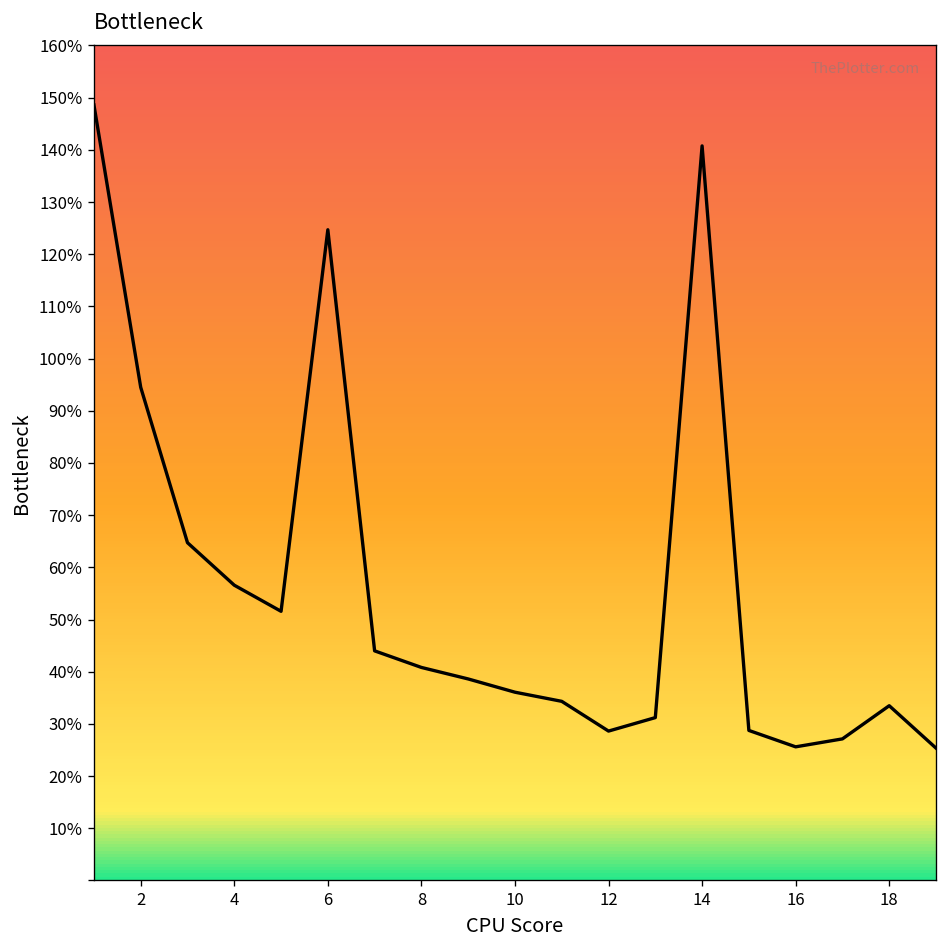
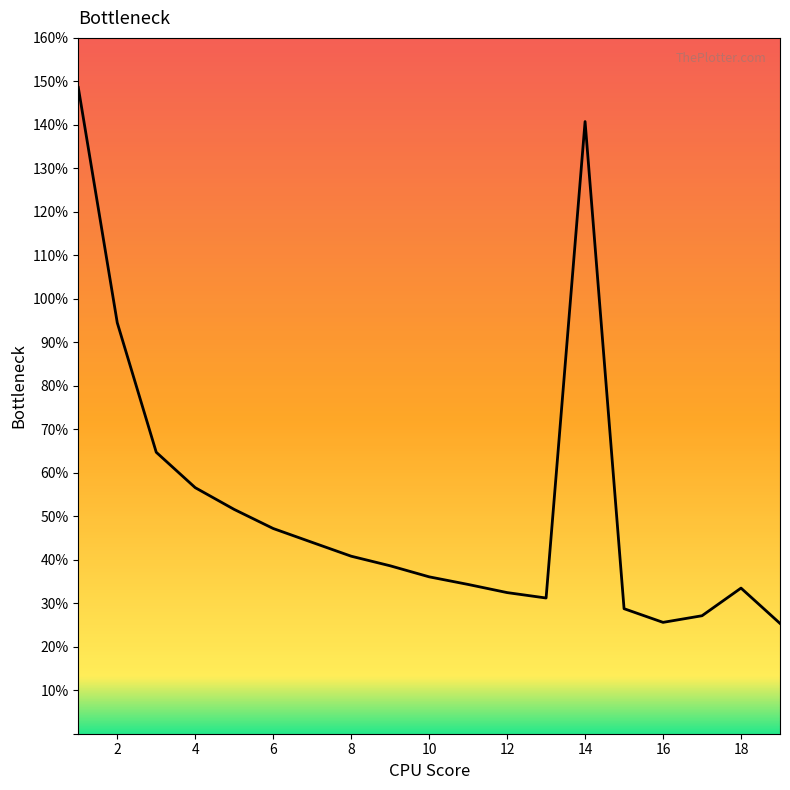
  {
    "2": "94%",
    "4": "57%",
-   "6": "125%",
+   "6": "47%",
    "8": "41%",
    "10": "36%",
-   "12": "29%",
+   "12": "32%",
    "14": "141%",
    "16": "26%",
    "18": "33%"
  }
